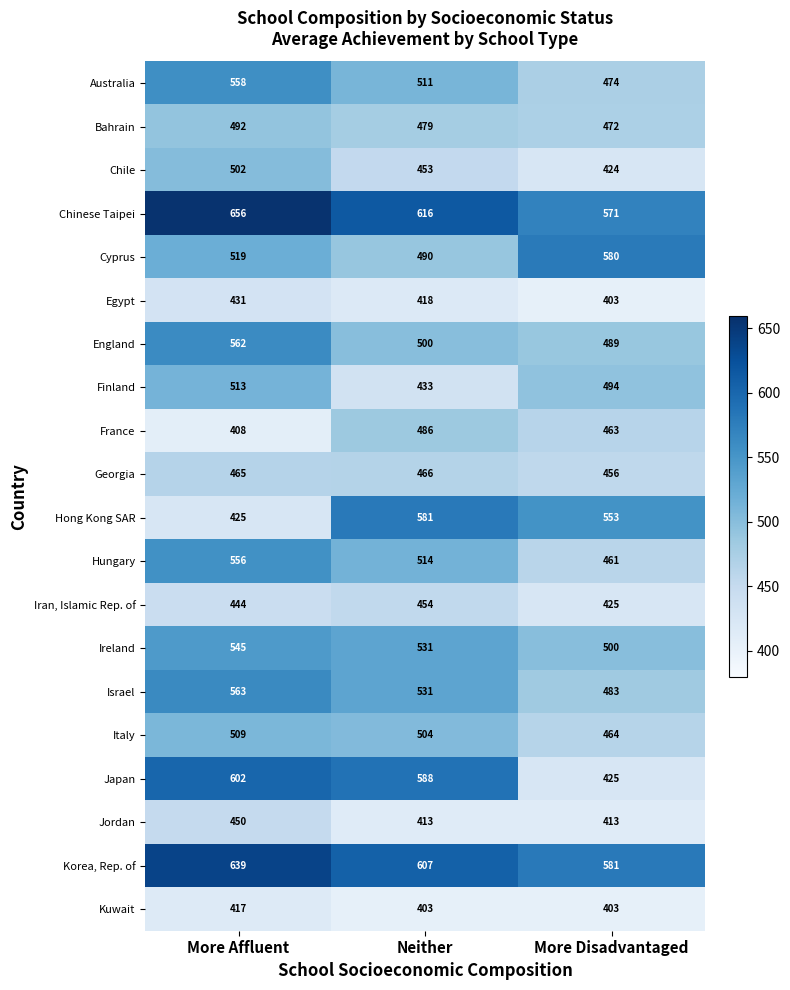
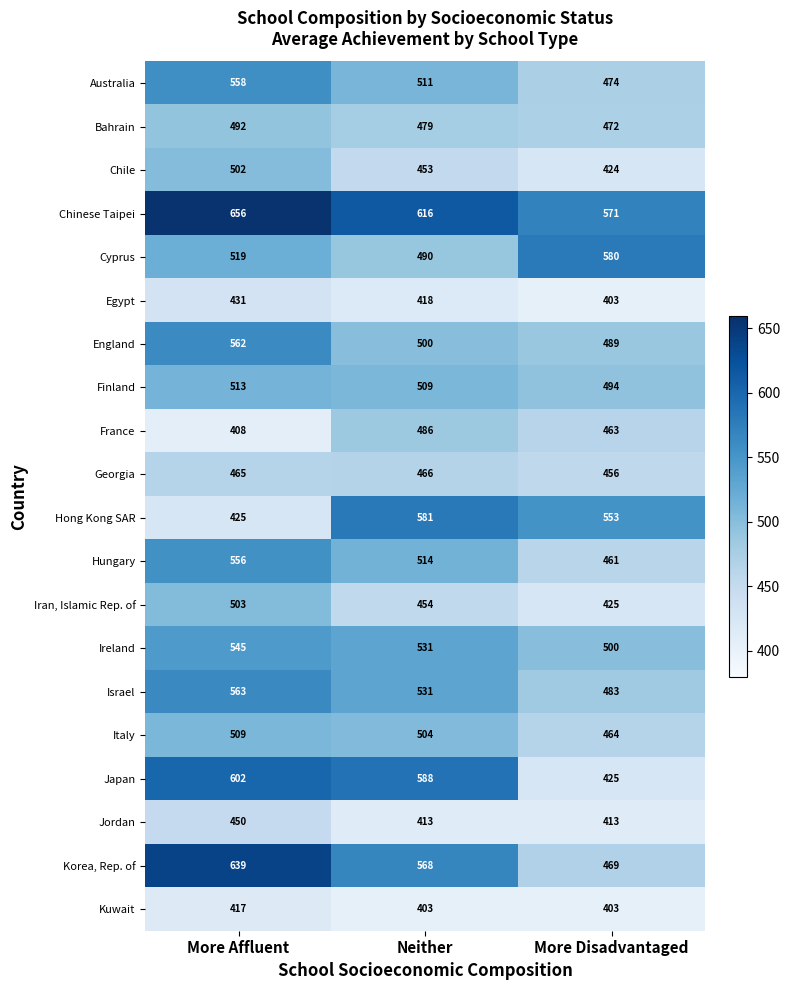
  {
    "Australia": {
      "More Affluent": 558,
      "Neither": 511,
      "More Disadvantaged": 474
    },
    "Bahrain": {
      "More Affluent": 492,
      "Neither": 479,
      "More Disadvantaged": 472
    },
    "Chile": {
      "More Affluent": 502,
      "Neither": 453,
      "More Disadvantaged": 424
    },
    "Chinese Taipei": {
      "More Affluent": 656,
      "Neither": 616,
      "More Disadvantaged": 571
    },
    "Cyprus": {
      "More Affluent": 519,
      "Neither": 490,
      "More Disadvantaged": 580
    },
    "Egypt": {
      "More Affluent": 431,
      "Neither": 418,
      "More Disadvantaged": 403
    },
    "England": {
      "More Affluent": 562,
      "Neither": 500,
      "More Disadvantaged": 489
    },
    "Finland": {
      "More Affluent": 513,
-     "Neither": 433,
+     "Neither": 509,
      "More Disadvantaged": 494
    },
    "France": {
      "More Affluent": 408,
      "Neither": 486,
      "More Disadvantaged": 463
    },
    "Georgia": {
      "More Affluent": 465,
      "Neither": 466,
      "More Disadvantaged": 456
    },
    "Hong Kong SAR": {
      "More Affluent": 425,
      "Neither": 581,
      "More Disadvantaged": 553
    },
    "Hungary": {
      "More Affluent": 556,
      "Neither": 514,
      "More Disadvantaged": 461
    },
    "Iran, Islamic Rep. of": {
-     "More Affluent": 444,
+     "More Affluent": 503,
      "Neither": 454,
      "More Disadvantaged": 425
    },
    "Ireland": {
      "More Affluent": 545,
      "Neither": 531,
      "More Disadvantaged": 500
    },
    "Israel": {
      "More Affluent": 563,
      "Neither": 531,
      "More Disadvantaged": 483
    },
    "Italy": {
      "More Affluent": 509,
      "Neither": 504,
      "More Disadvantaged": 464
    },
    "Japan": {
      "More Affluent": 602,
      "Neither": 588,
      "More Disadvantaged": 425
    },
    "Jordan": {
      "More Affluent": 450,
      "Neither": 413,
      "More Disadvantaged": 413
    },
    "Korea, Rep. of": {
      "More Affluent": 639,
-     "Neither": 607,
-     "More Disadvantaged": 581
+     "Neither": 568,
+     "More Disadvantaged": 469
    },
    "Kuwait": {
      "More Affluent": 417,
      "Neither": 403,
      "More Disadvantaged": 403
    }
  }
